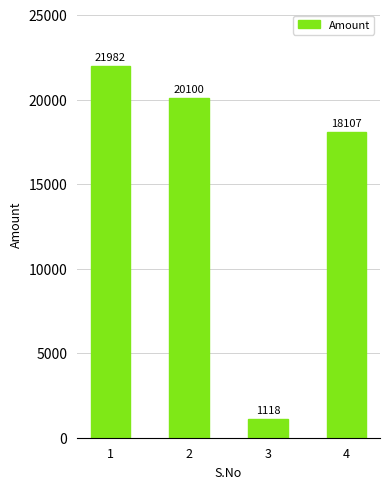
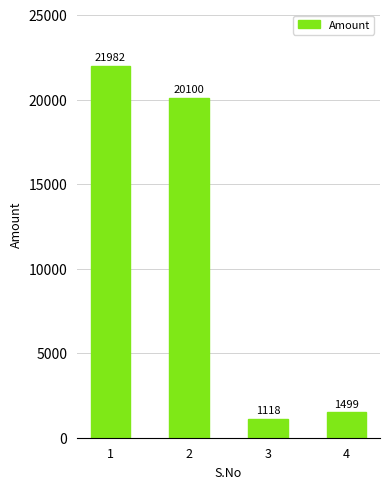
  {
    "1": 21982,
    "2": 20100,
    "3": 1118,
-   "4": 18107
+   "4": 1499
  }
